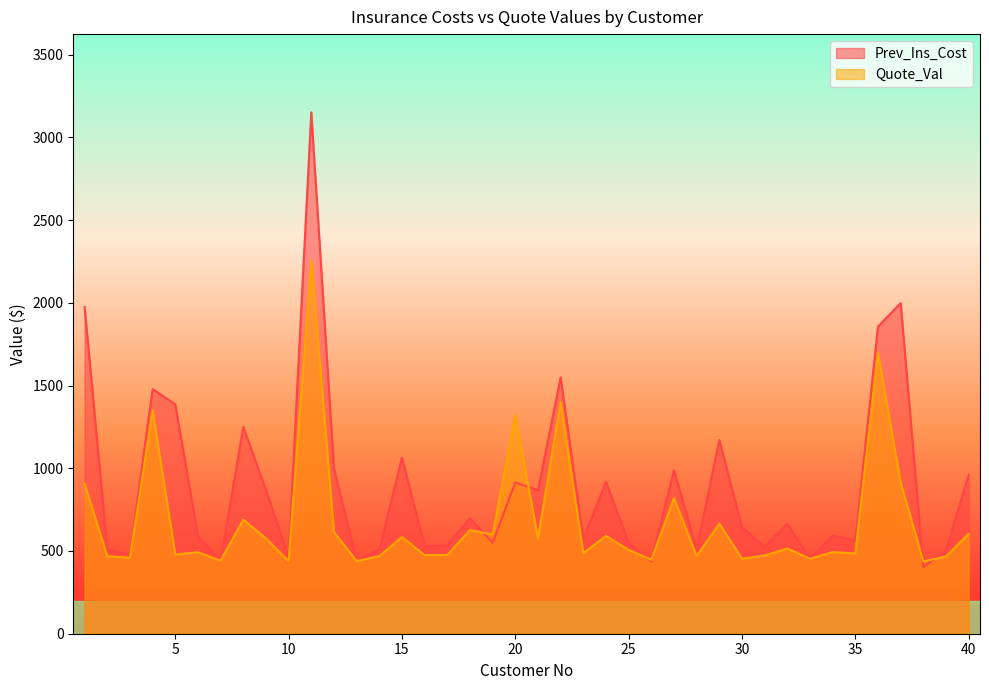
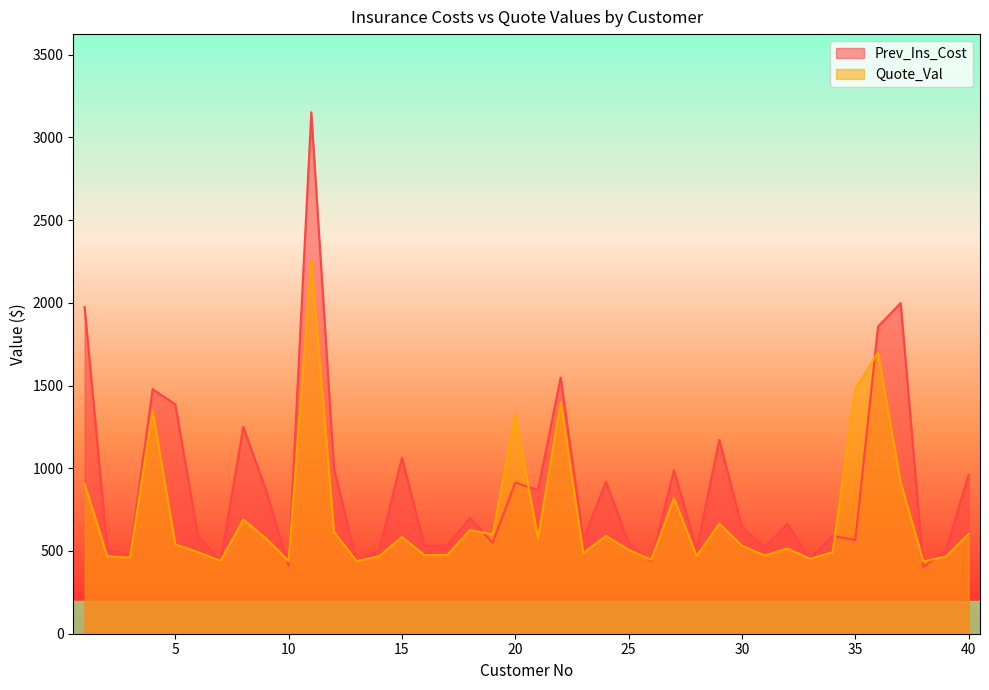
  {
    "Prev_Ins_Cost": {
      "5": 1390,
-     "10": 470,
+     "10": 410,
      "15": 1060,
      "20": 910,
      "25": 550,
      "30": 640,
      "35": 570,
      "40": 960
    },
    "Quote_Val": {
-     "5": 480,
+     "5": 540,
      "10": 440,
      "15": 580,
      "20": 1320,
      "25": 510,
-     "30": 450,
-     "35": 490,
+     "30": 530,
+     "35": 1480,
      "40": 600
    }
  }
